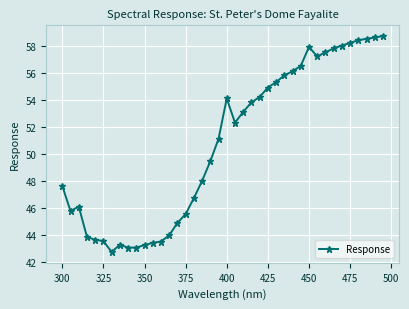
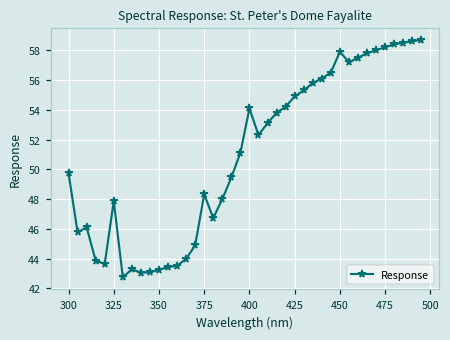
  {
-   "300": 47.6,
-   "325": 43.6,
+   "300": 49.7,
+   "325": 47.9,
    "350": 43.3,
-   "375": 45.6,
+   "375": 48.3,
    "400": 54.1,
    "425": 54.9,
    "450": 57.9,
    "475": 58.2
  }
